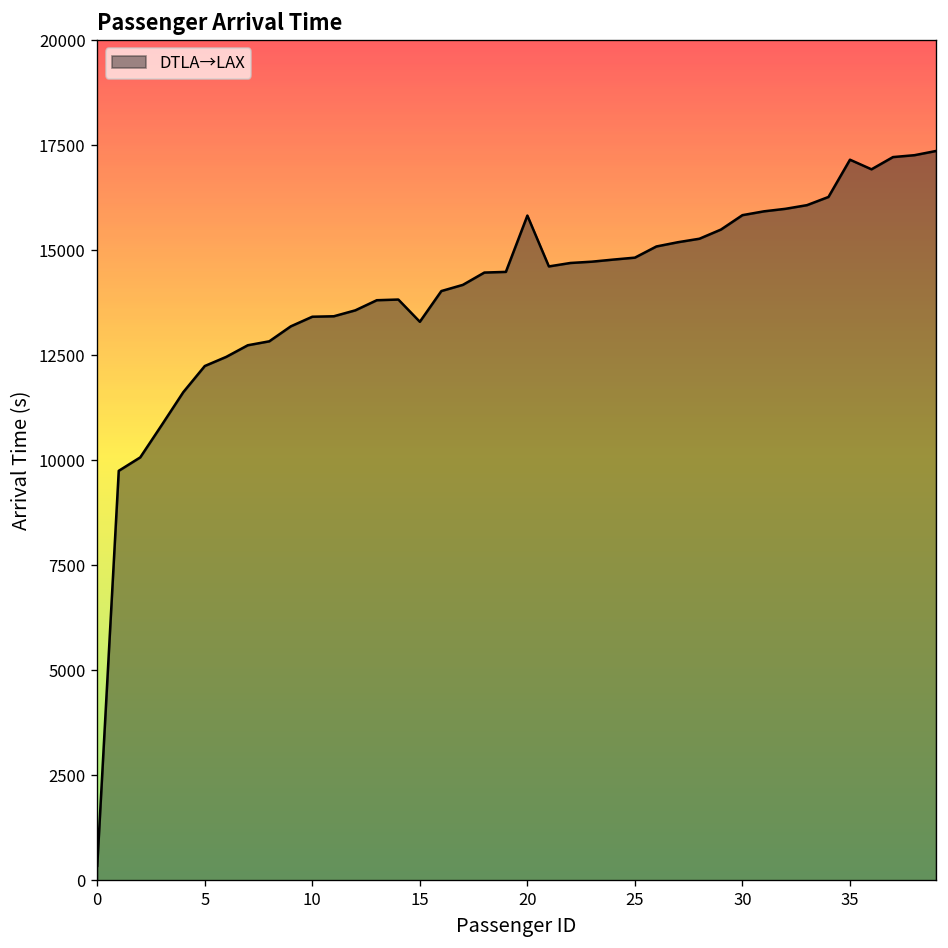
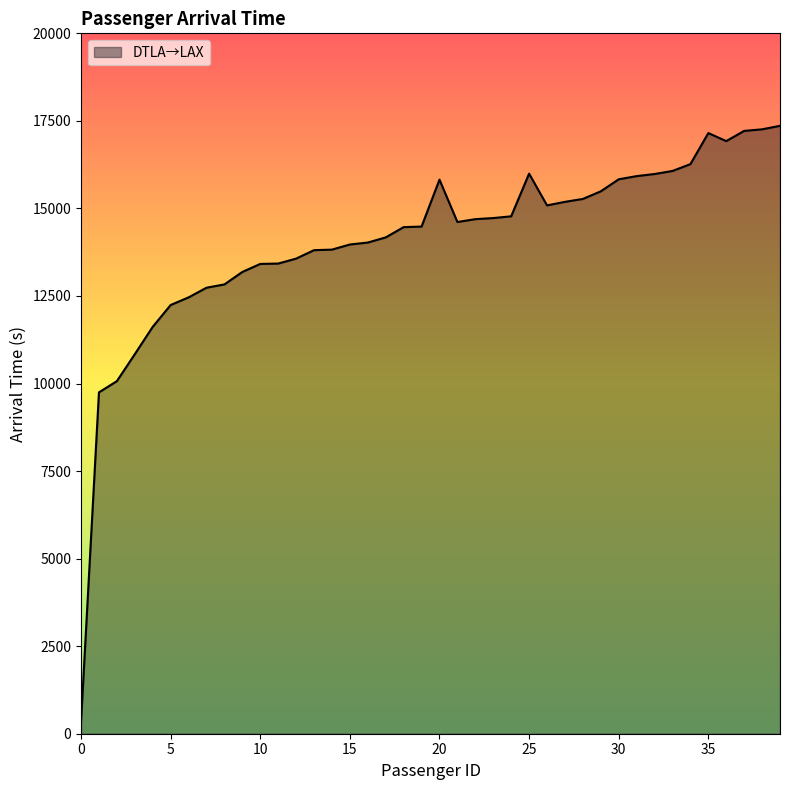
  {
    "0": 300,
    "5": 12200,
    "10": 13400,
-   "15": 13300,
+   "15": 14000,
    "20": 15800,
-   "25": 14800,
+   "25": 16000,
    "30": 15800,
    "35": 17200
  }
